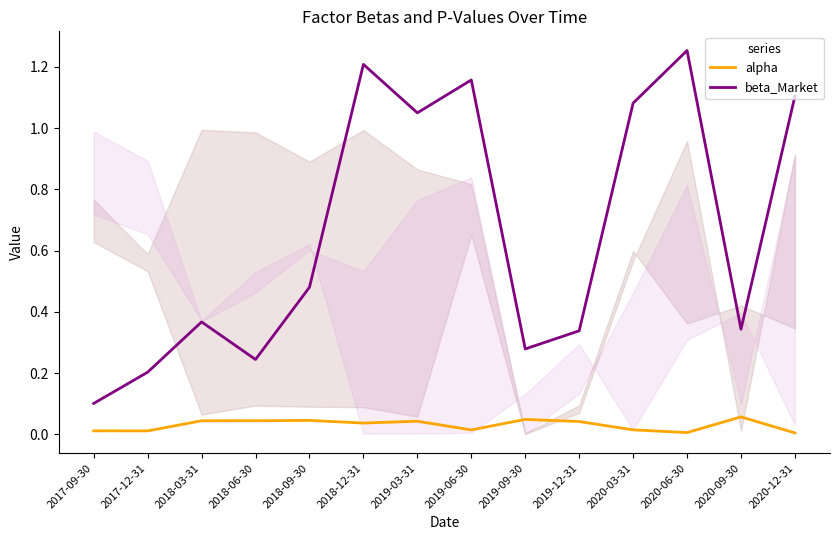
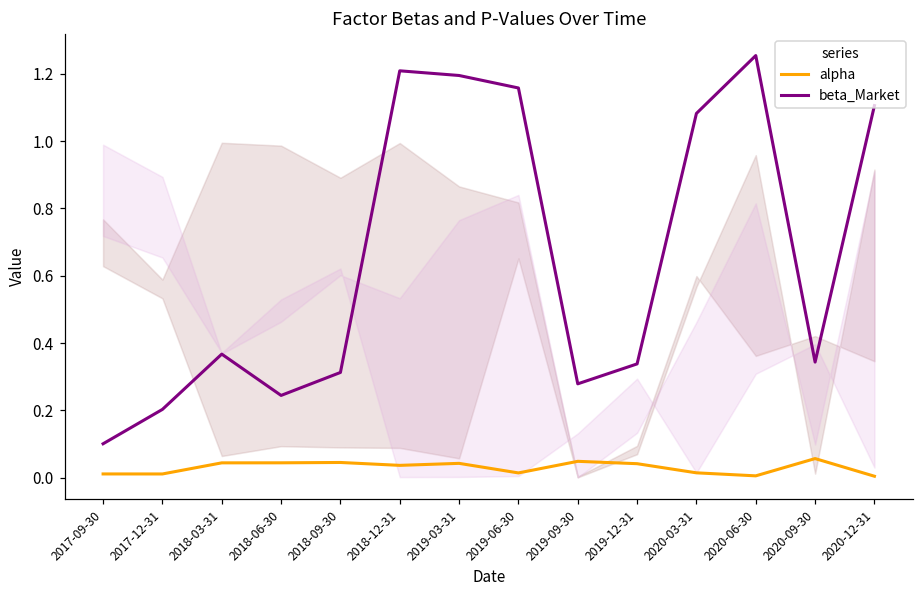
  {
    "alpha": {
      "2017-09-30": 0.01,
      "2017-12-31": 0.01,
      "2018-03-31": 0.04,
      "2018-06-30": 0.04,
      "2018-09-30": 0.05,
      "2018-12-31": 0.04,
      "2019-03-31": 0.04,
      "2019-06-30": 0.01,
      "2019-09-30": 0.05,
      "2019-12-31": 0.04,
      "2020-03-31": 0.01,
      "2020-06-30": 0.01,
      "2020-09-30": 0.06,
      "2020-12-31": 0.00
    },
    "beta_Market": {
      "2017-09-30": 0.10,
      "2017-12-31": 0.20,
      "2018-06-30": 0.24,
-     "2018-09-30": 0.48,
+     "2018-09-30": 0.31,
      "2018-12-31": 1.21,
-     "2019-03-31": 1.05,
+     "2019-03-31": 1.19,
      "2019-06-30": 1.16,
      "2019-09-30": 0.28,
      "2019-12-31": 0.34,
      "2020-03-31": 1.08,
      "2020-06-30": 1.25,
      "2020-09-30": 0.34
    }
  }
